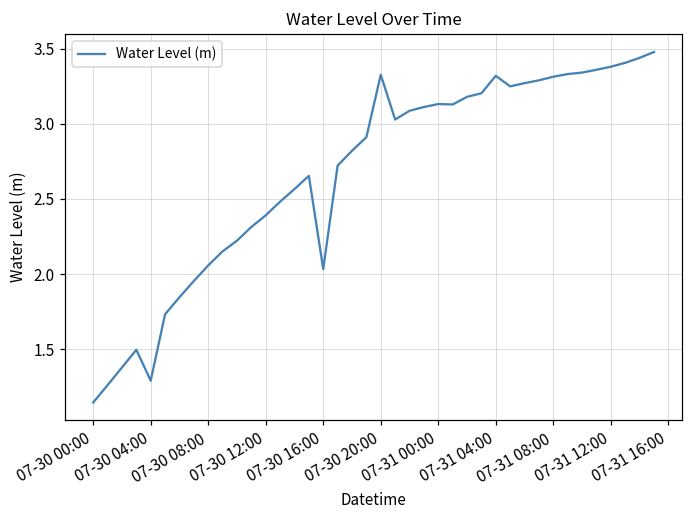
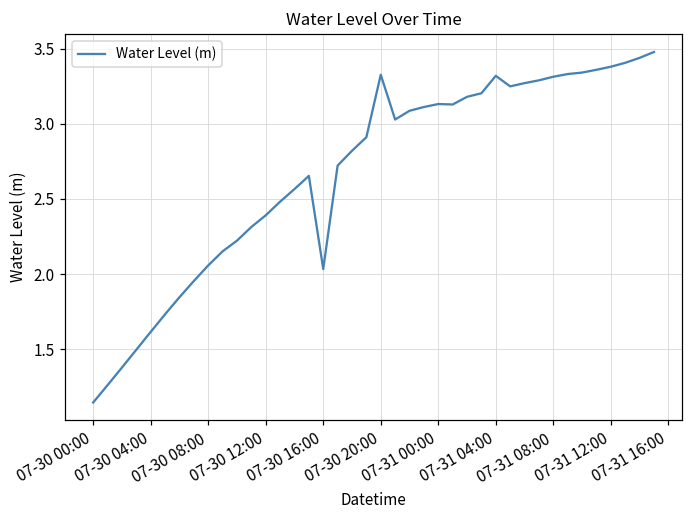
  {
    "07-30 00:00": 1.15,
-   "07-30 04:00": 1.29,
+   "07-30 04:00": 1.62,
    "07-30 08:00": 2.06,
    "07-30 12:00": 2.39,
    "07-30 16:00": 2.03,
    "07-30 20:00": 3.33,
    "07-31 00:00": 3.13,
    "07-31 04:00": 3.32,
    "07-31 08:00": 3.31,
    "07-31 12:00": 3.38
  }
